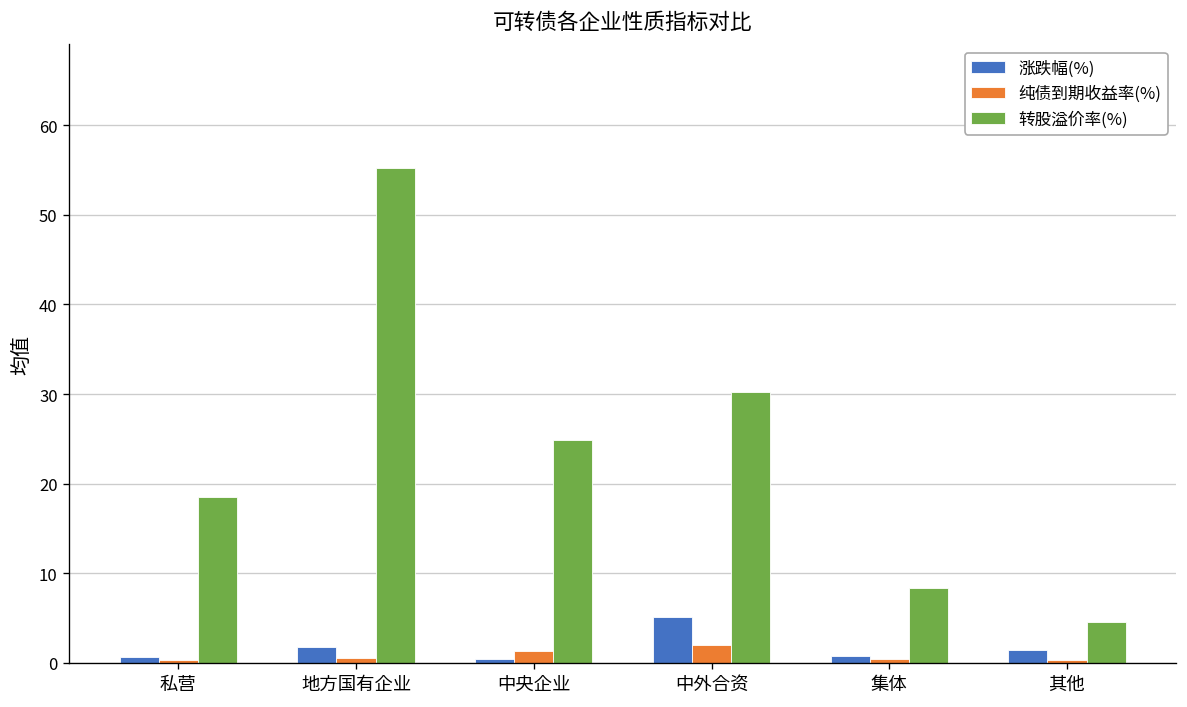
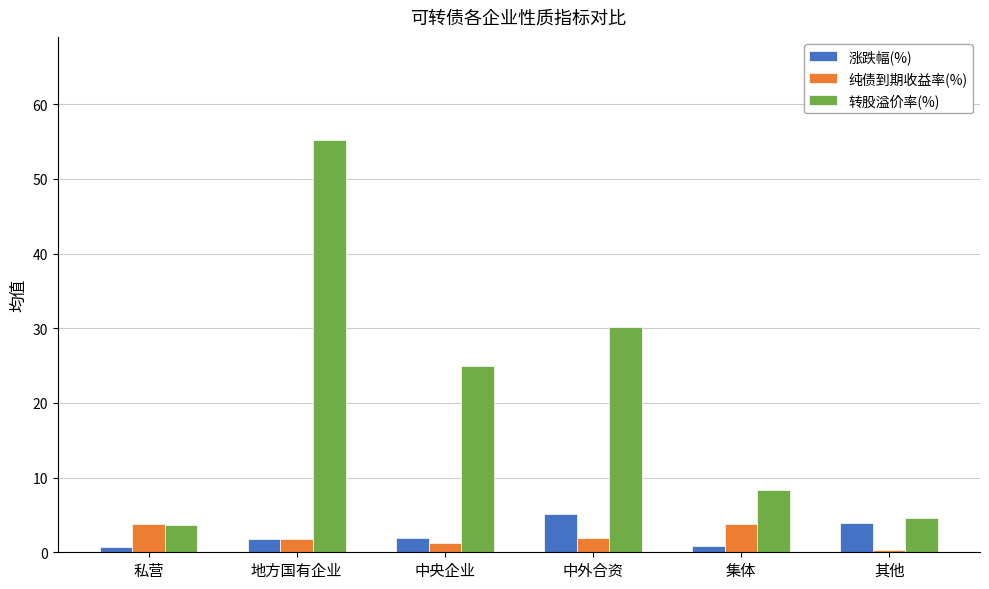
  {
    "涨跌幅(%)": {
      "私营": 1,
      "地方国有企业": 2,
-     "中央企业": 0,
+     "中央企业": 2,
      "中外合资": 5,
      "集体": 1,
-     "其他": 1
+     "其他": 4
    },
    "纯债到期收益率(%)": {
-     "私营": 0,
-     "地方国有企业": 1,
+     "私营": 4,
+     "地方国有企业": 2,
      "中央企业": 1,
      "中外合资": 2,
-     "集体": 0
+     "集体": 4
    },
    "转股溢价率(%)": {
-     "私营": 19,
+     "私营": 4,
      "地方国有企业": 55,
      "中央企业": 25,
      "中外合资": 30,
      "集体": 8,
      "其他": 5
    }
  }
